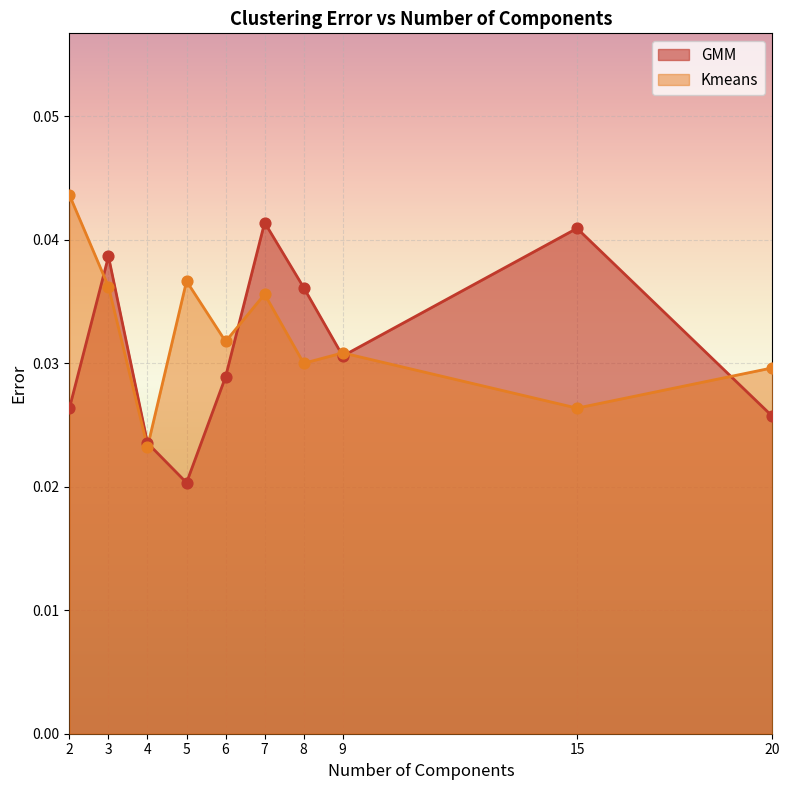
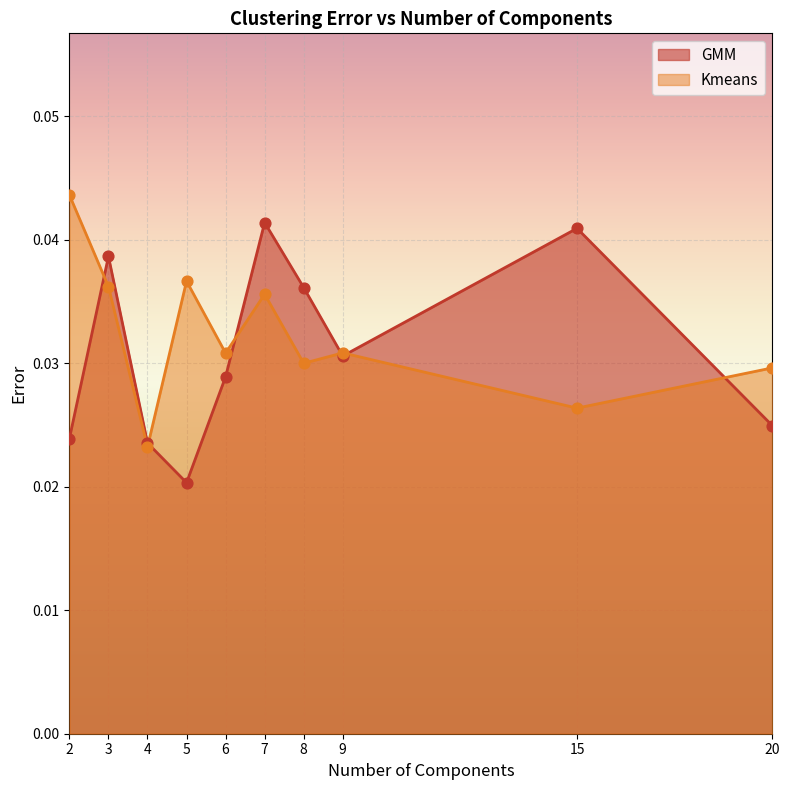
  {
    "GMM": {
-     "2": 0.0263,
+     "2": 0.0239,
      "3": 0.0386,
      "4": 0.0235,
      "5": 0.0203,
      "6": 0.0289,
      "7": 0.0414,
      "8": 0.0361,
      "9": 0.0306,
      "15": 0.0409,
-     "20": 0.0257
+     "20": 0.0249
    },
    "Kmeans": {
      "2": 0.0436,
      "3": 0.0362,
      "4": 0.0232,
      "5": 0.0366,
-     "6": 0.0318,
+     "6": 0.0308,
      "7": 0.0356,
      "8": 0.0300,
      "9": 0.0308,
      "15": 0.0264,
      "20": 0.0296
    }
  }
